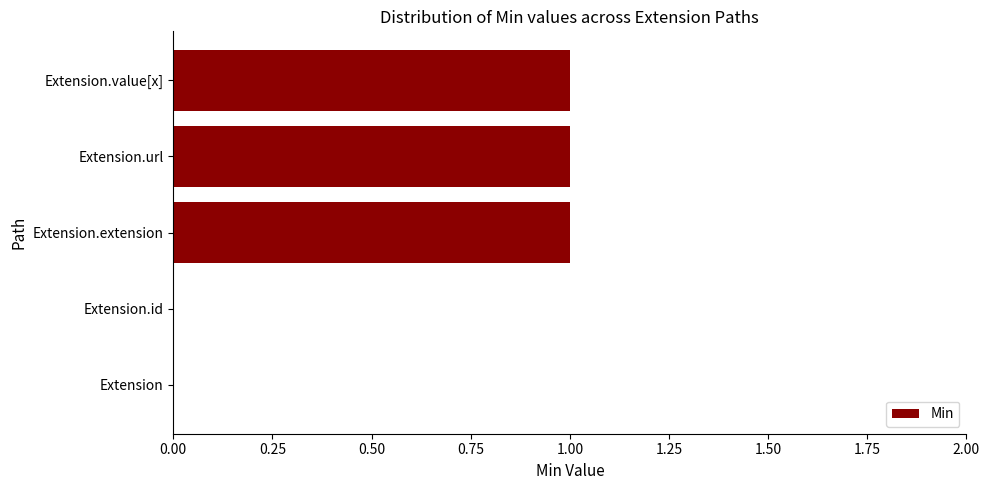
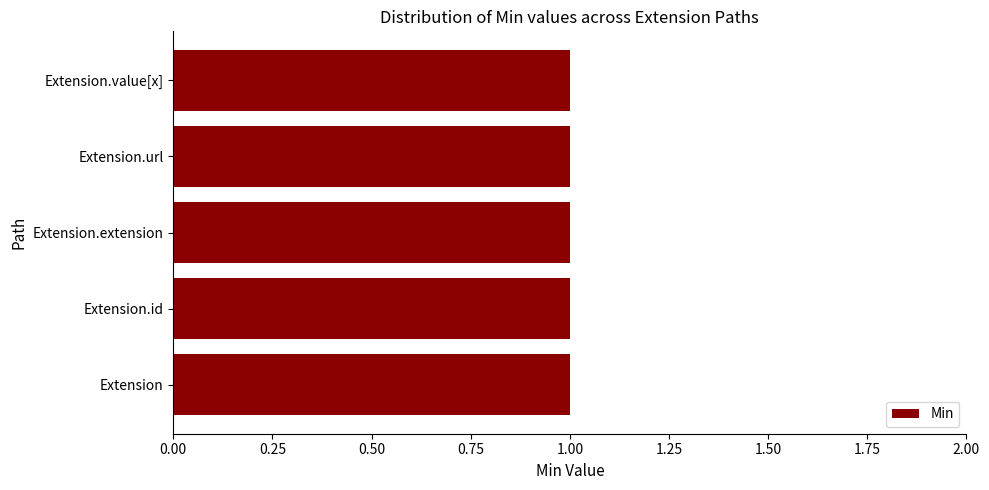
  {
    "Extension.value[x]": 1,
    "Extension.url": 1,
    "Extension.extension": 1,
-   "Extension.id": 0,
-   "Extension": 0
+   "Extension.id": 1,
+   "Extension": 1
  }
